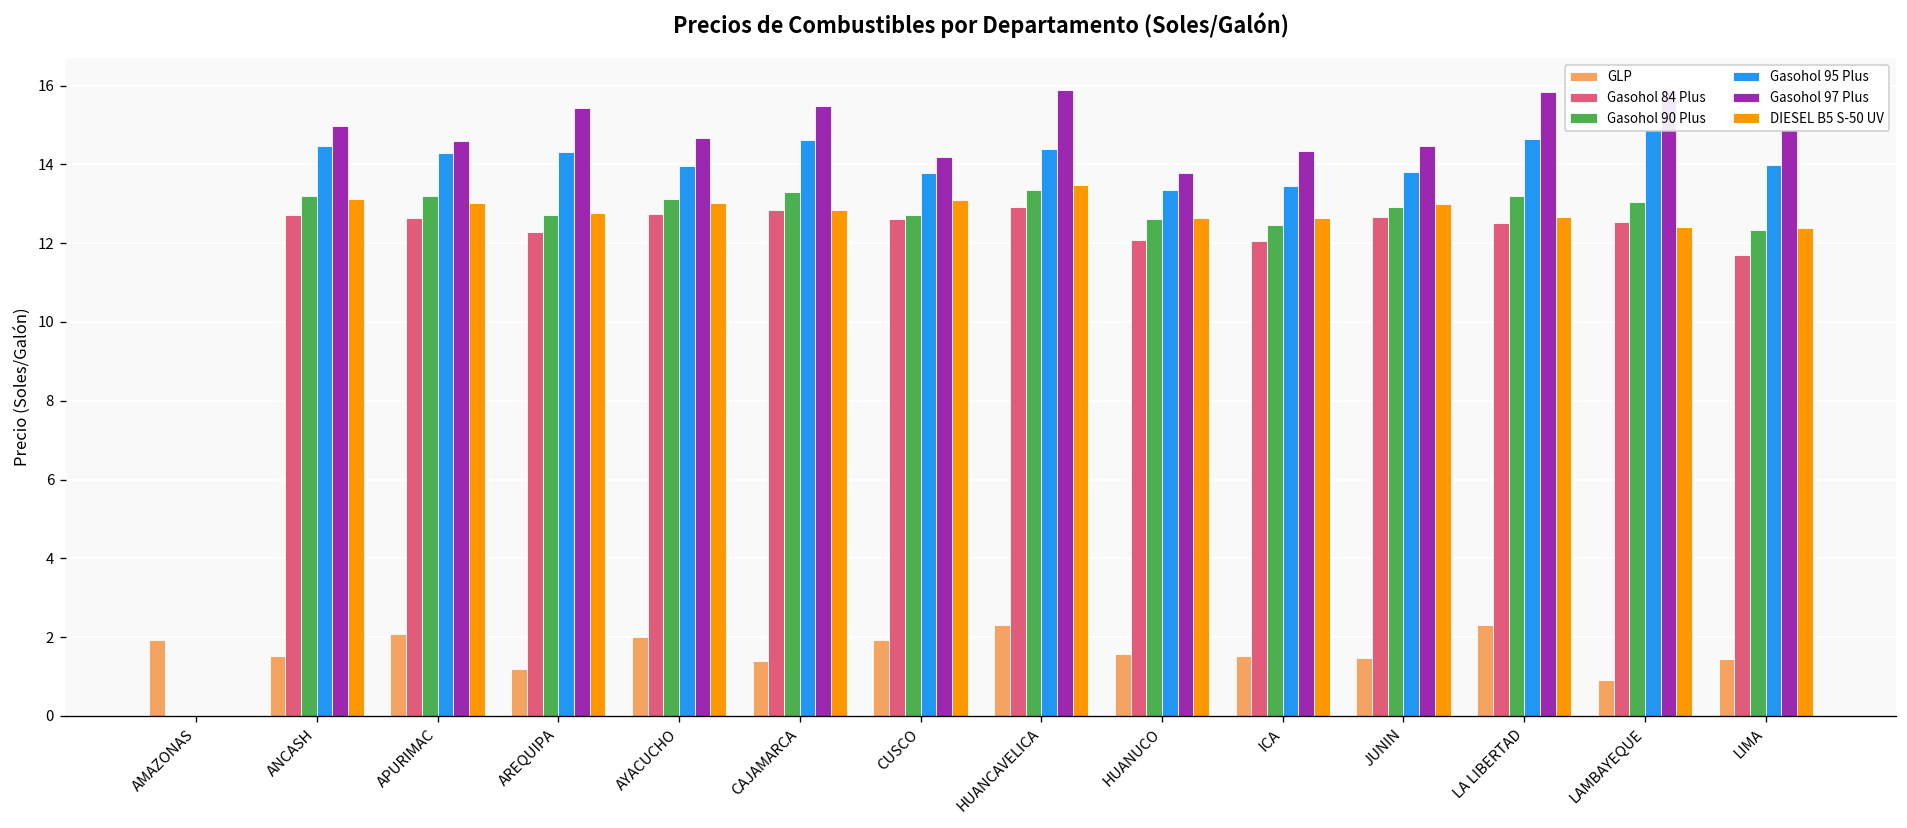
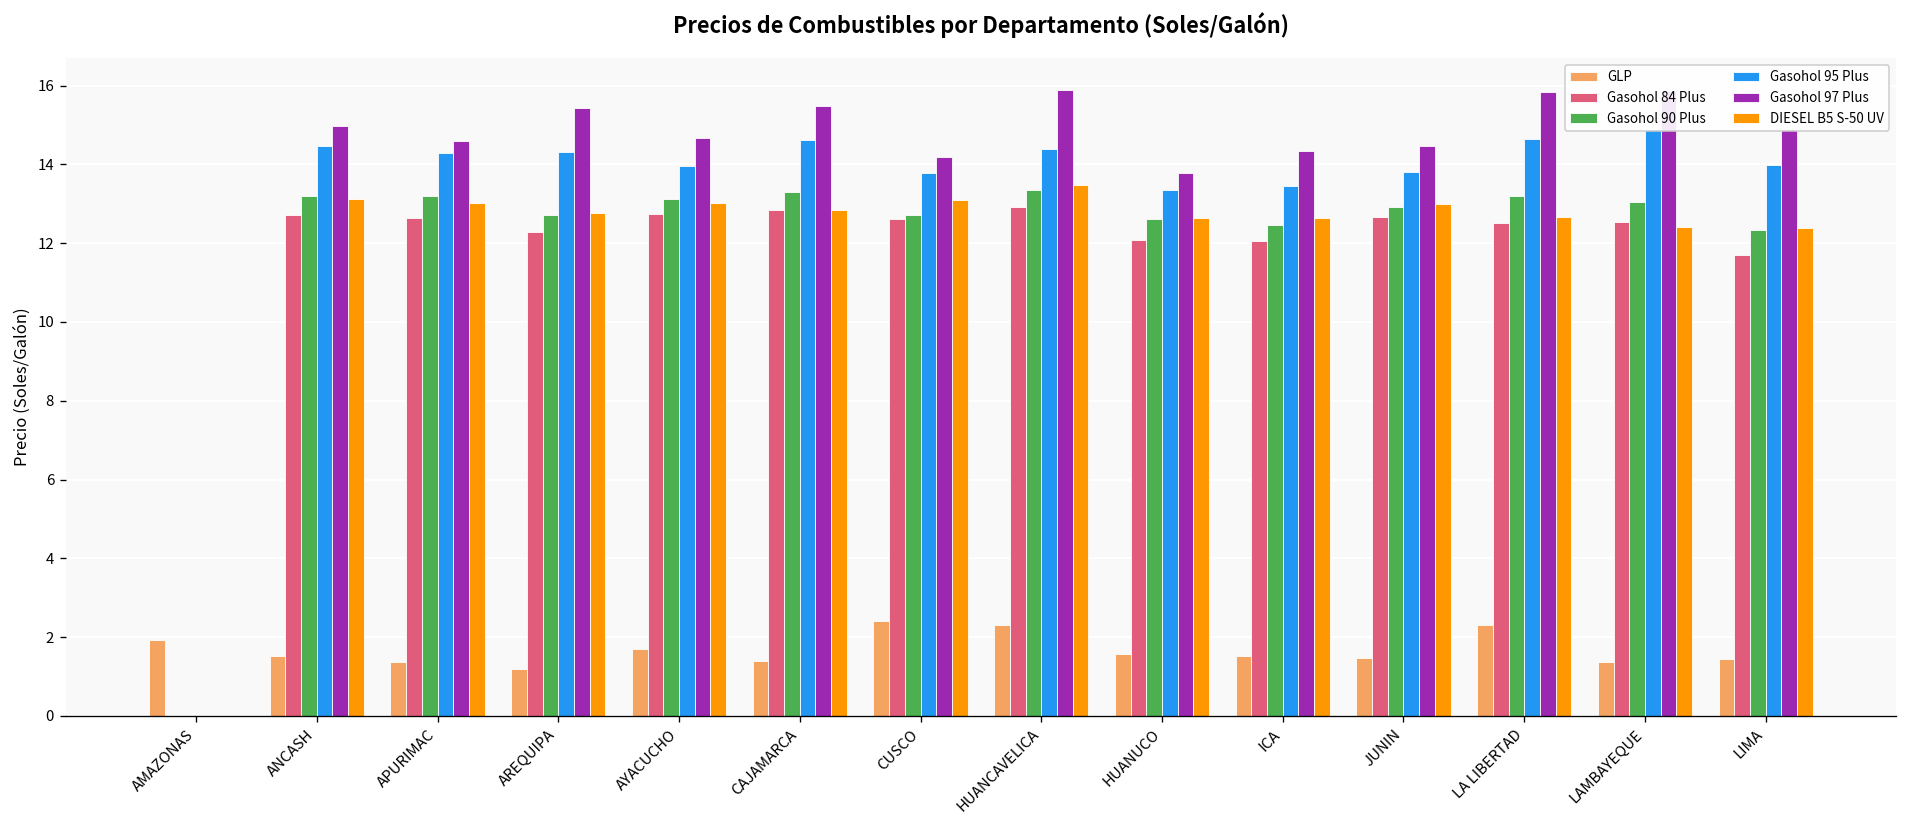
  {
    "GLP": {
      "AMAZONAS": 1.9,
      "ANCASH": 1.5,
-     "APURIMAC": 2.1,
+     "APURIMAC": 1.4,
      "AREQUIPA": 1.2,
-     "AYACUCHO": 2.0,
+     "AYACUCHO": 1.7,
      "CAJAMARCA": 1.4,
-     "CUSCO": 1.9,
+     "CUSCO": 2.4,
      "HUANCAVELICA": 2.3,
      "HUANUCO": 1.6,
      "ICA": 1.5,
      "JUNIN": 1.5,
      "LA LIBERTAD": 2.3,
-     "LAMBAYEQUE": 0.9,
+     "LAMBAYEQUE": 1.4,
      "LIMA": 1.4
    }
  }
